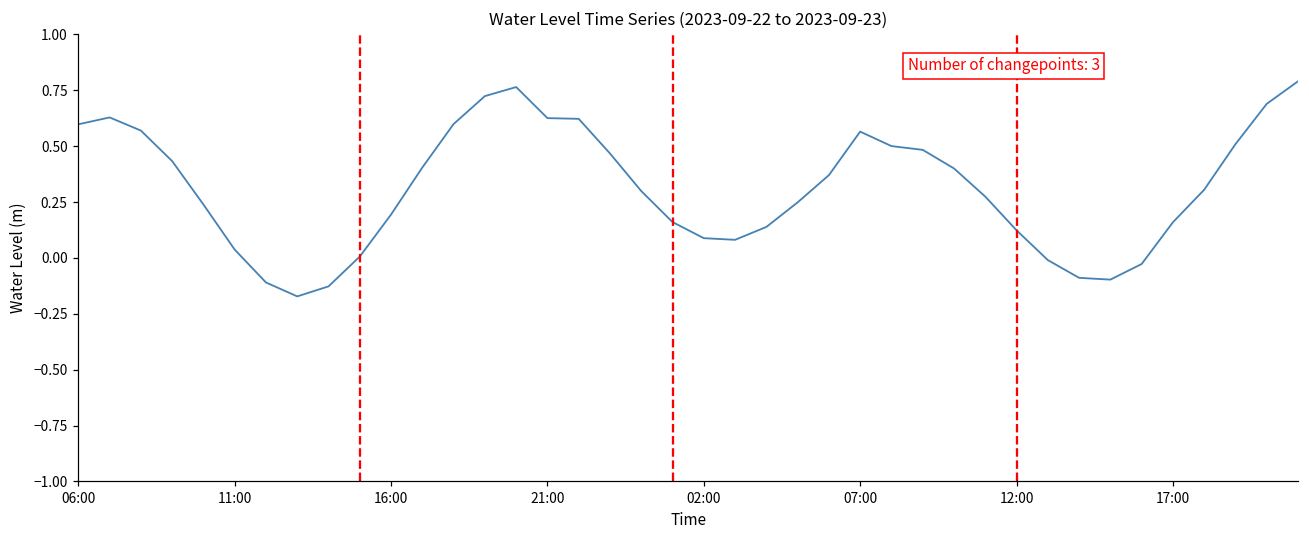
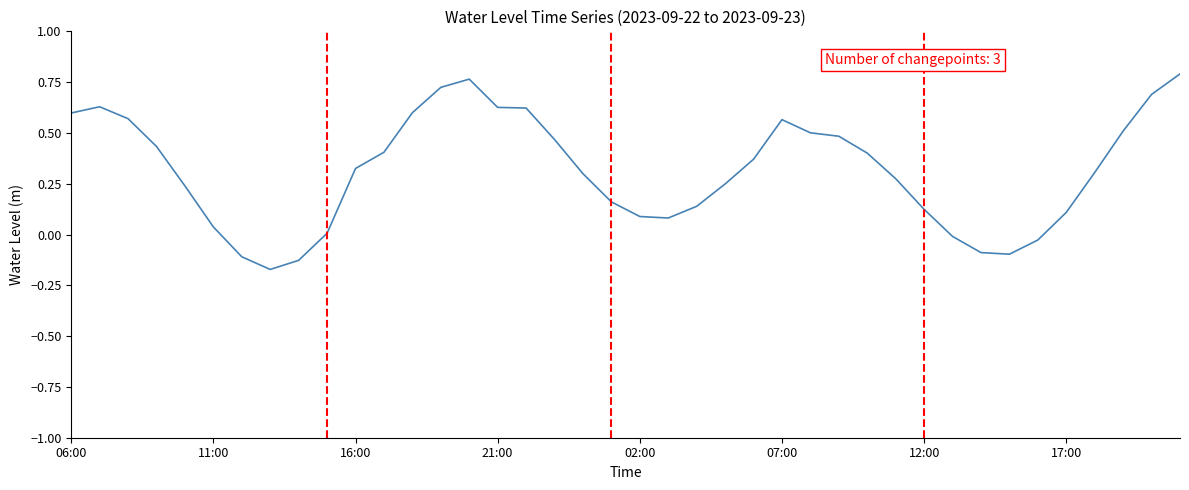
  {
    "06:00": 0.60,
    "11:00": 0.04,
-   "16:00": 0.19,
+   "16:00": 0.33,
    "21:00": 0.63,
    "02:00": 0.09,
    "07:00": 0.57,
    "12:00": 0.12,
-   "17:00": 0.16
+   "17:00": 0.11
  }
